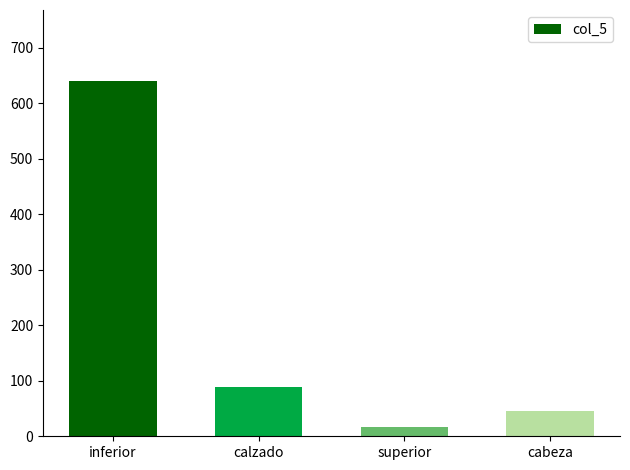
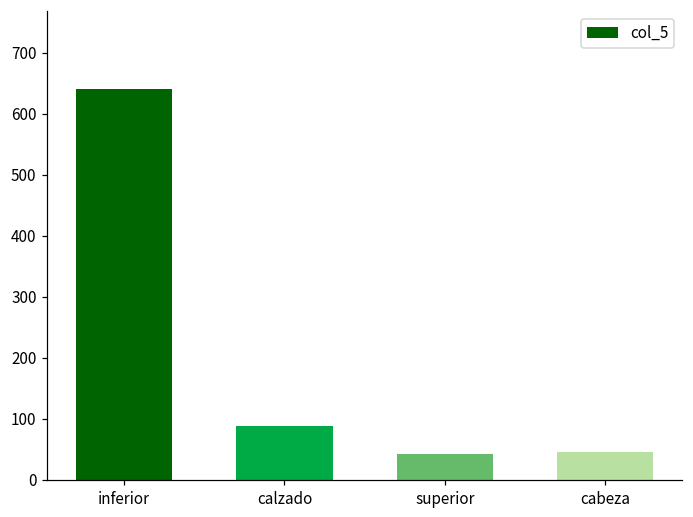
  {
    "inferior": 640,
    "calzado": 90,
-   "superior": 20,
+   "superior": 40,
    "cabeza": 50
  }
